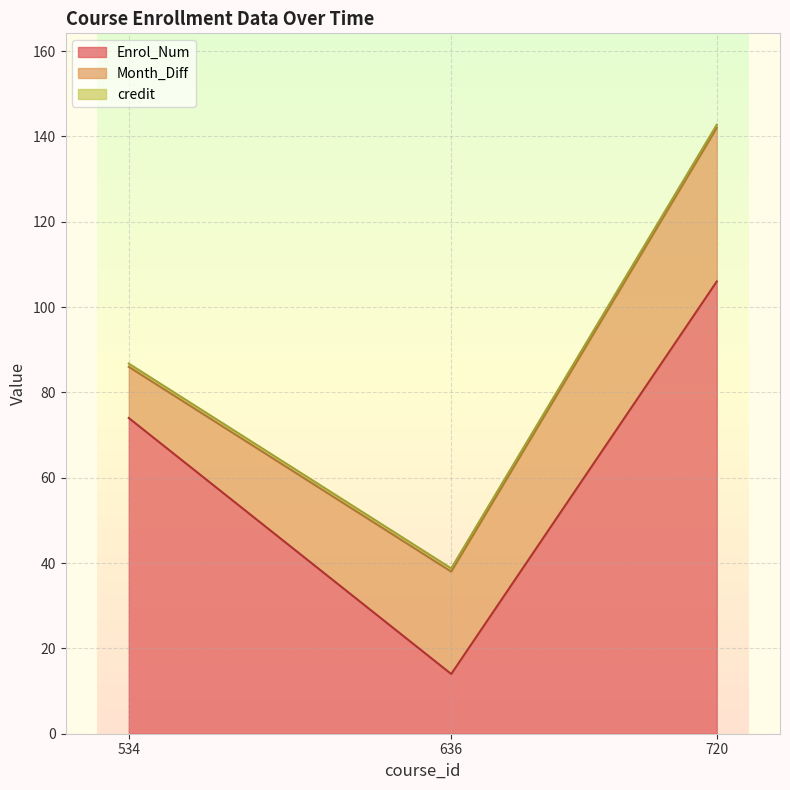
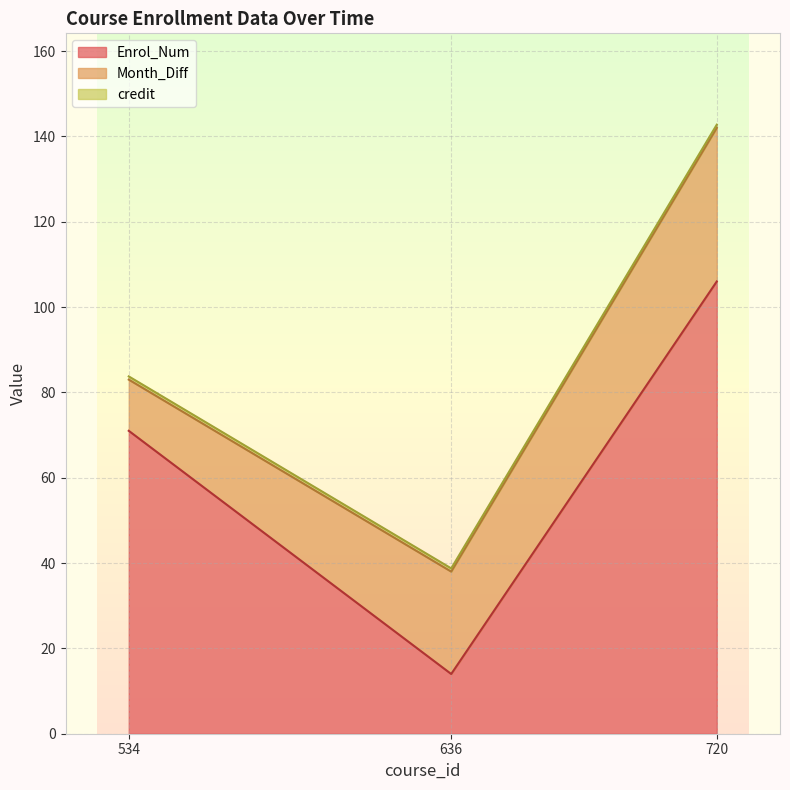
  {
    "Enrol_Num": {
-     "534": 74,
+     "534": 71,
      "636": 14,
      "720": 106
    }
  }
